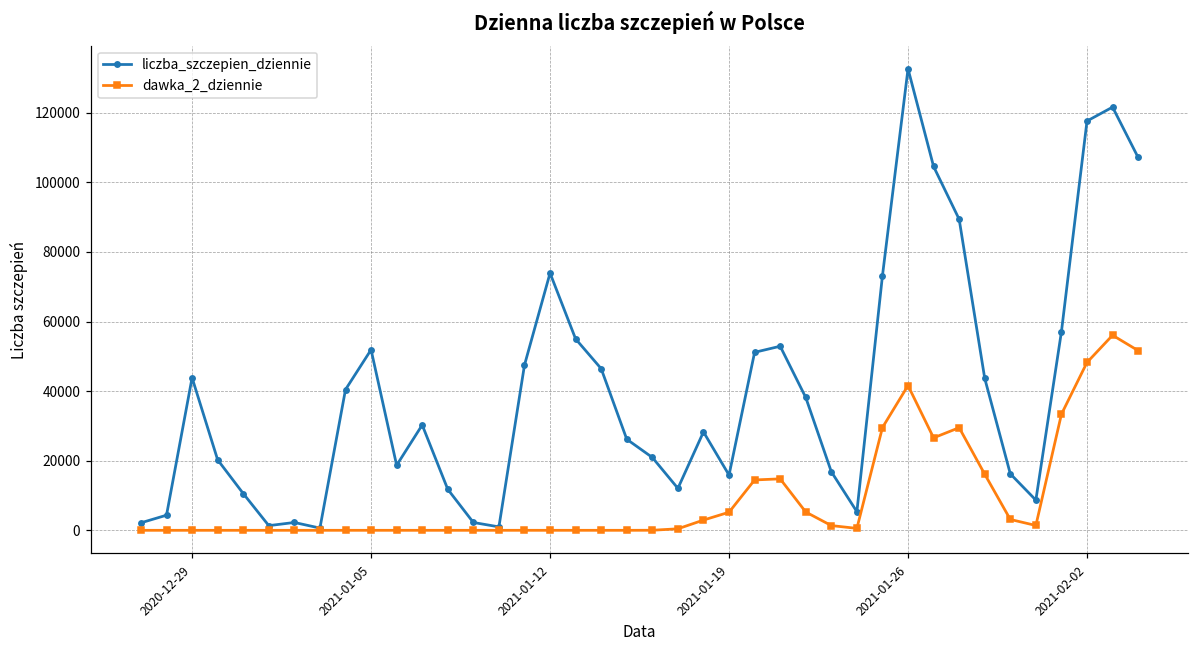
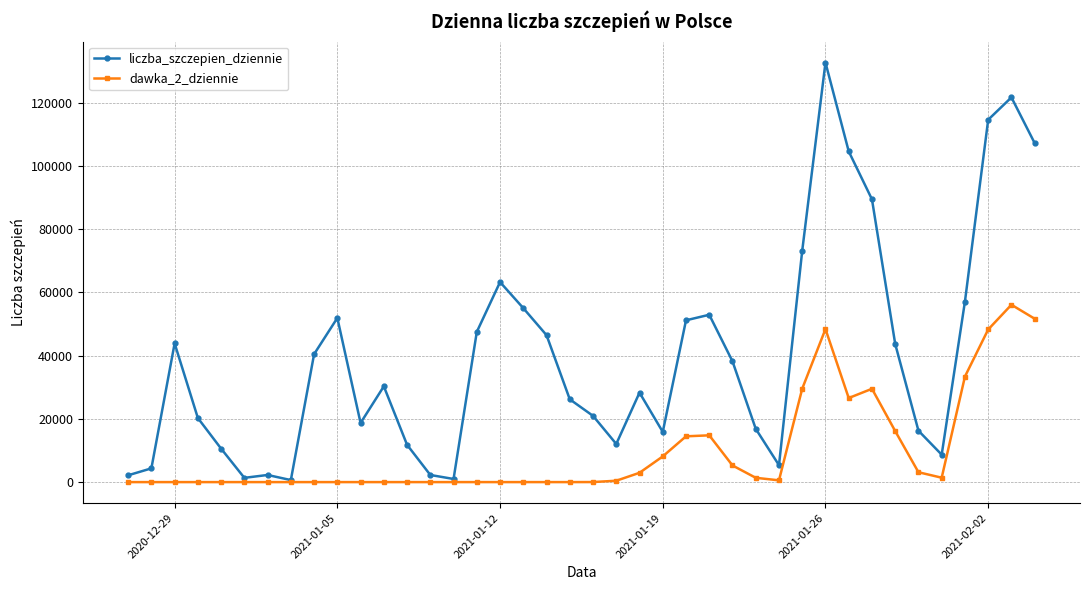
  {
    "liczba_szczepien_dziennie": {
      "2020-12-29": 44000,
      "2021-01-05": 52000,
-     "2021-01-12": 74000,
+     "2021-01-12": 63000,
      "2021-01-19": 16000,
      "2021-01-26": 133000,
-     "2021-02-02": 118000
+     "2021-02-02": 115000
    },
    "dawka_2_dziennie": {
      "2020-12-29": 0,
      "2021-01-05": 0,
      "2021-01-12": 0,
-     "2021-01-19": 5000,
-     "2021-01-26": 42000,
+     "2021-01-19": 8000,
+     "2021-01-26": 48000,
      "2021-02-02": 48000
    }
  }
